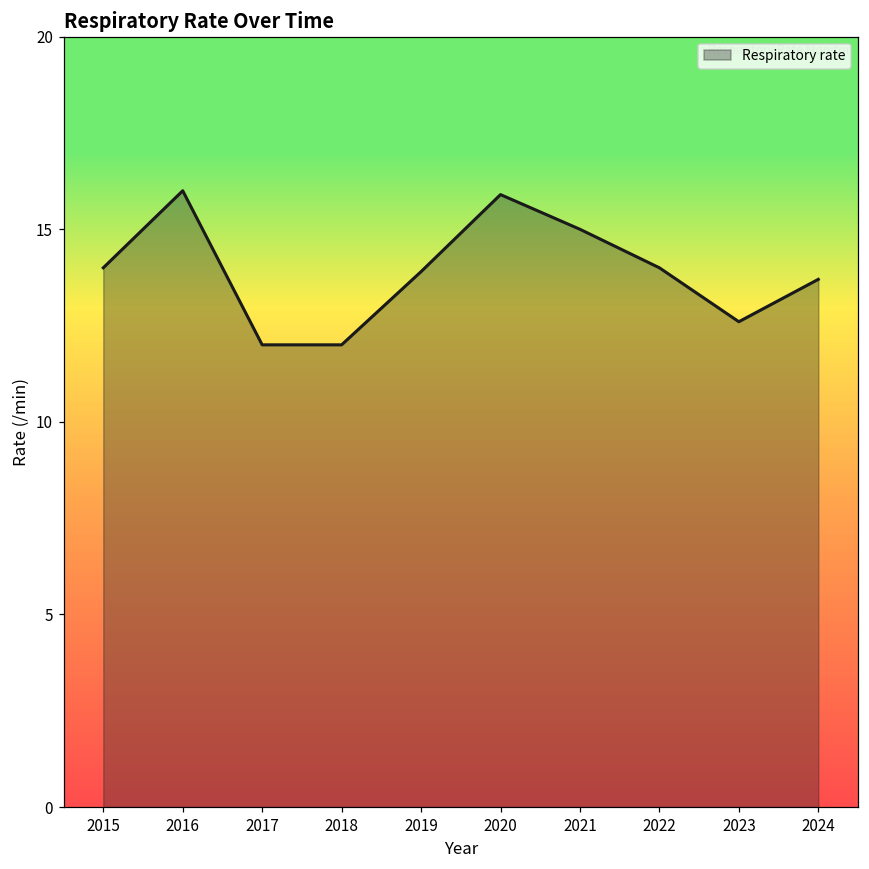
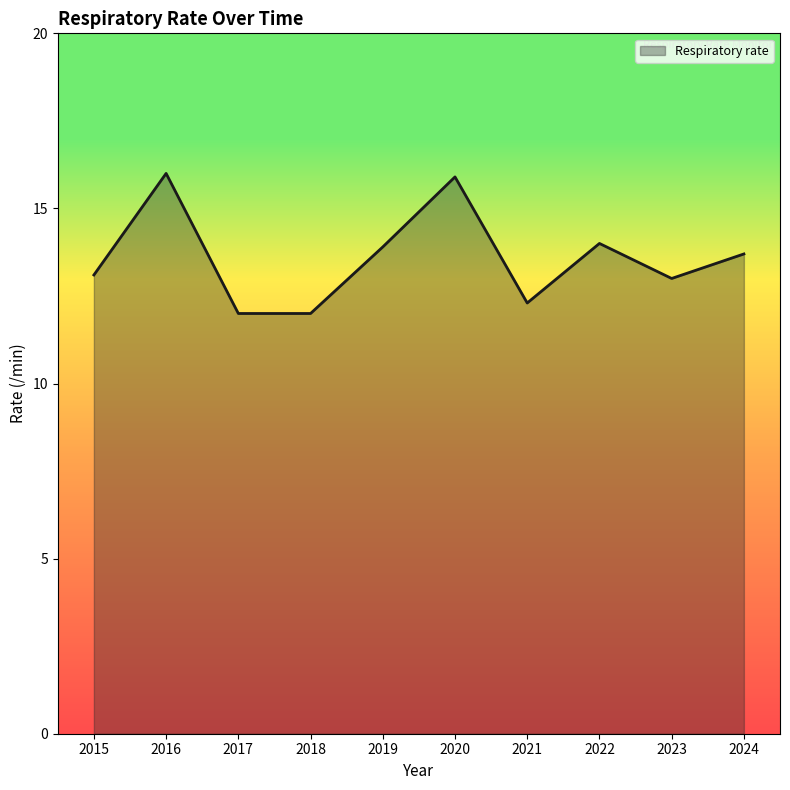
  {
-   "2015": 14.0,
+   "2015": 13.1,
    "2016": 16.0,
    "2017": 12.0,
    "2018": 12.0,
    "2019": 13.9,
    "2020": 15.9,
-   "2021": 15.0,
+   "2021": 12.3,
    "2022": 14.0,
-   "2023": 12.6,
+   "2023": 13.0,
    "2024": 13.7
  }
